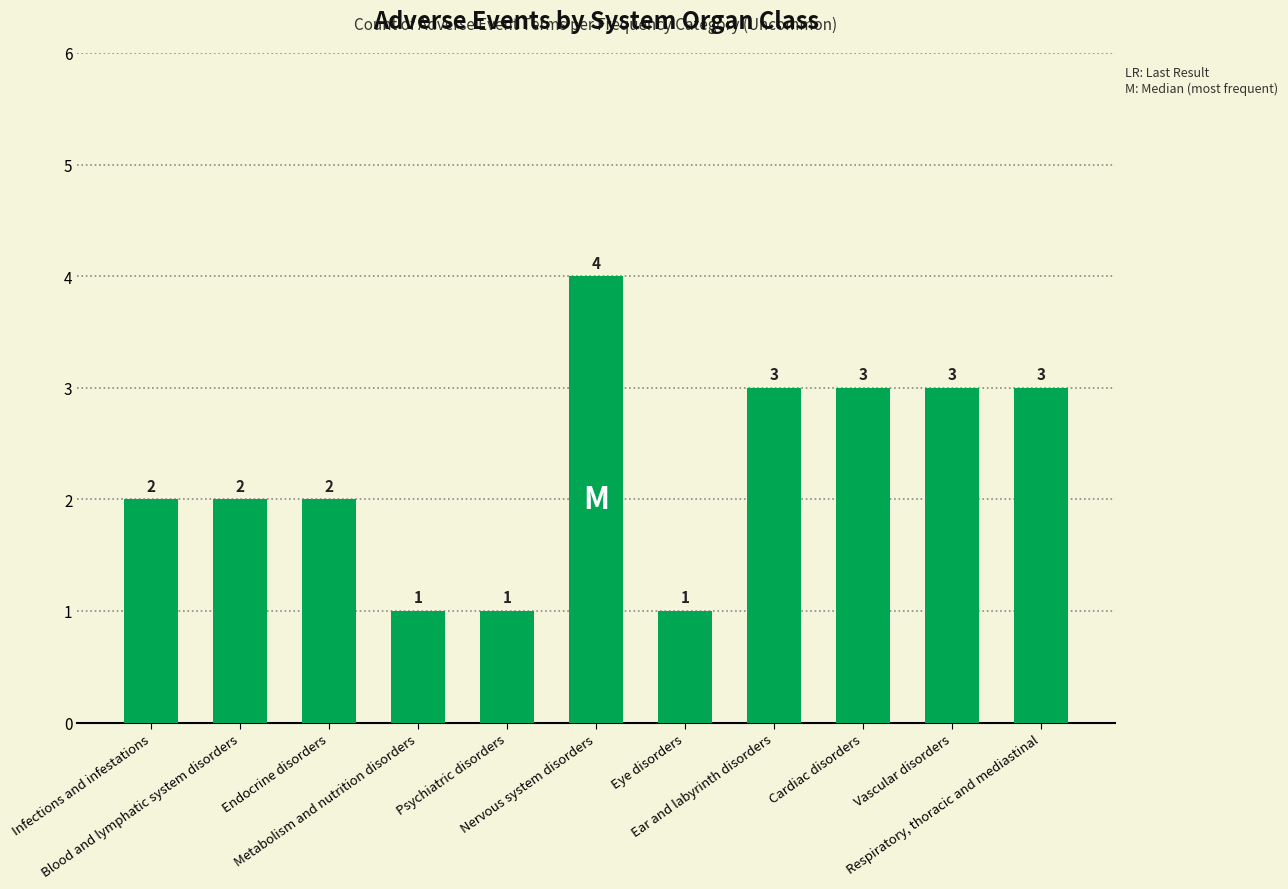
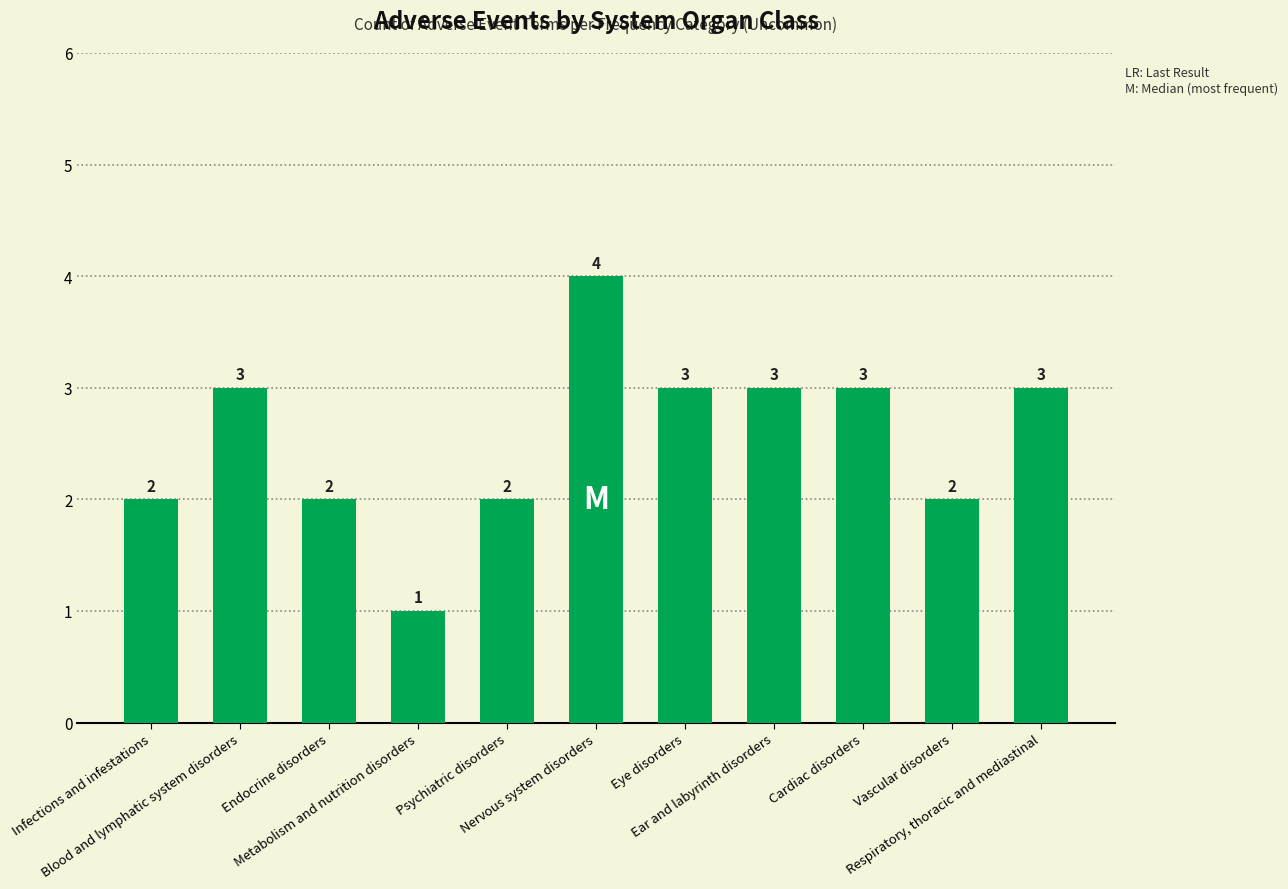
  {
    "Infections and infestations": 2,
-   "Blood and lymphatic system disorders": 2,
+   "Blood and lymphatic system disorders": 3,
    "Endocrine disorders": 2,
    "Metabolism and nutrition disorders": 1,
-   "Psychiatric disorders": 1,
+   "Psychiatric disorders": 2,
    "Nervous system disorders": 4,
-   "Eye disorders": 1,
+   "Eye disorders": 3,
    "Ear and labyrinth disorders": 3,
    "Cardiac disorders": 3,
-   "Vascular disorders": 3,
+   "Vascular disorders": 2,
    "Respiratory, thoracic and mediastinal": 3
  }
